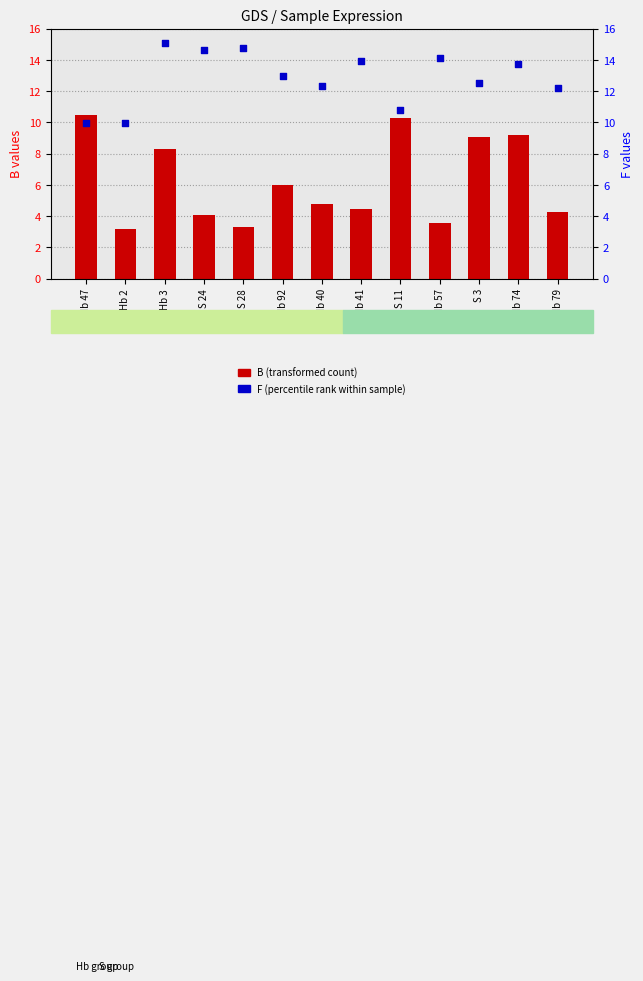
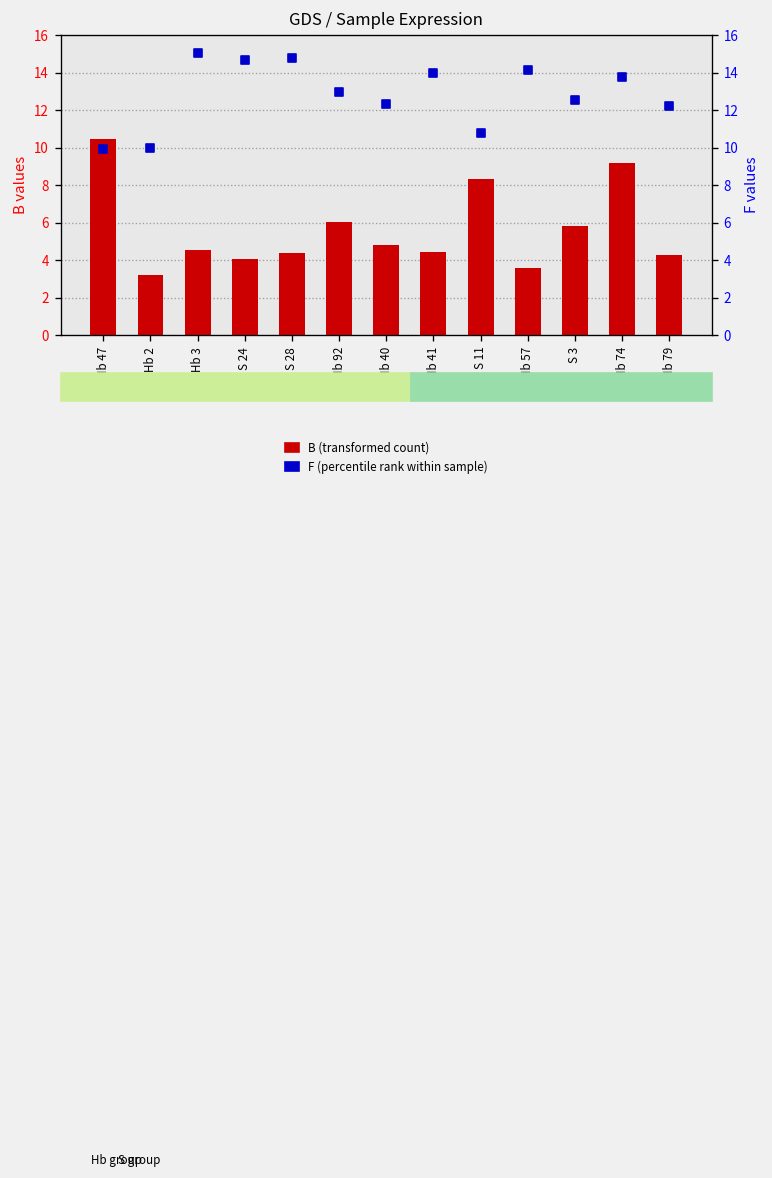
  {
    "B (transformed count)": {
      "Hb 47": 10.5,
      "Hb 2": 3.2,
-     "Hb 3": 8.3,
+     "Hb 3": 4.5,
      "S 24": 4.0,
-     "S 28": 3.3,
+     "S 28": 4.4,
      "Hb 92": 6.0,
      "Hb 40": 4.8,
      "Hb 41": 4.4,
-     "S 11": 10.3,
+     "S 11": 8.3,
      "Hb 57": 3.6,
-     "S 3": 9.1,
+     "S 3": 5.8,
      "Hb 74": 9.2,
      "Hb 79": 4.3
    }
  }
